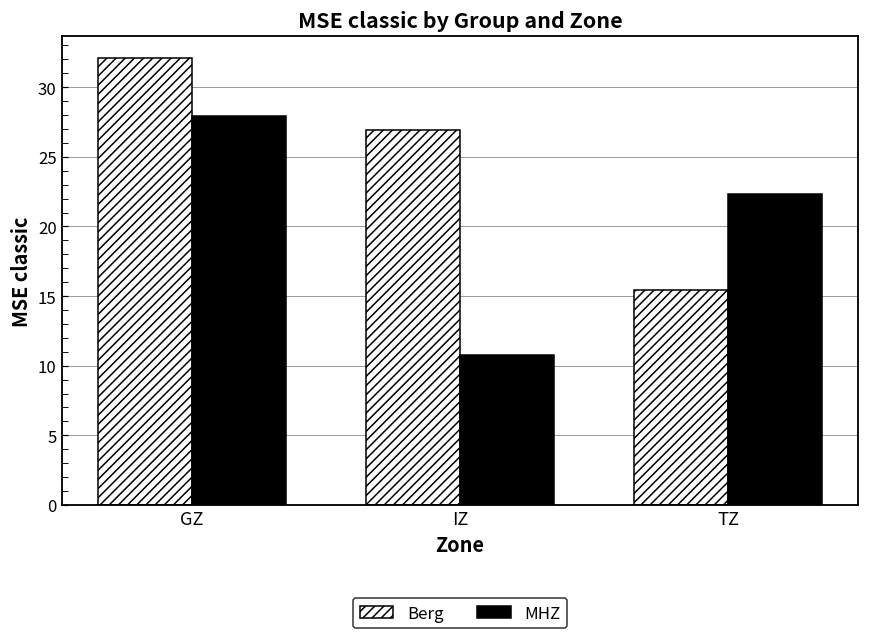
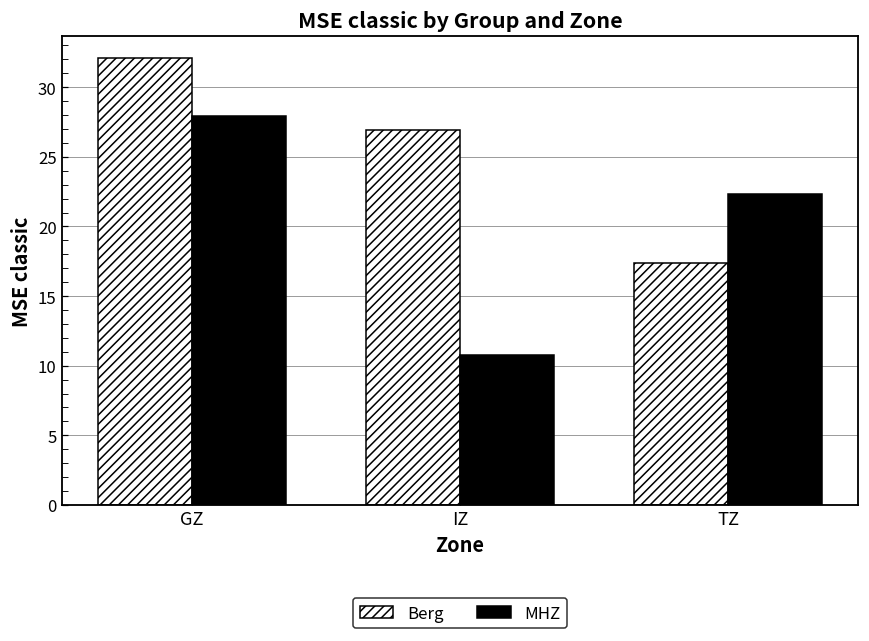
  {
    "Berg": {
      "GZ": 32.1,
      "IZ": 27.0,
-     "TZ": 15.5
+     "TZ": 17.3
    },
    "MHZ": {
      "GZ": 27.9,
      "IZ": 10.8,
      "TZ": 22.3
    }
  }
